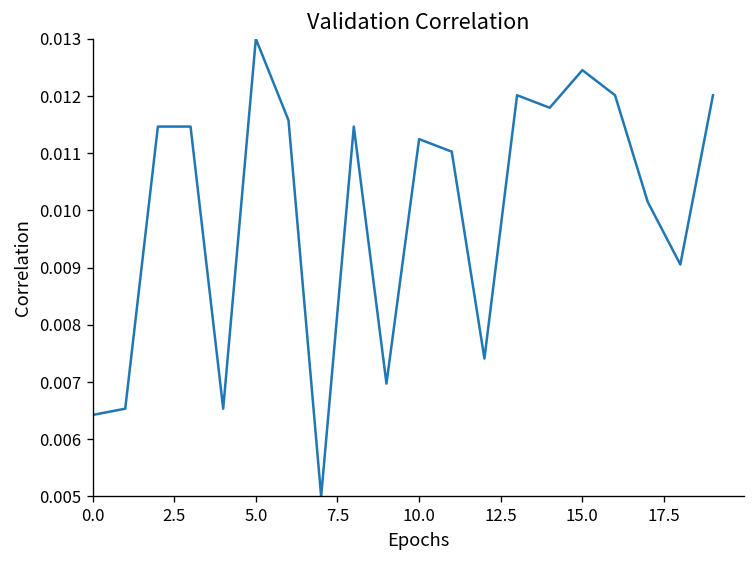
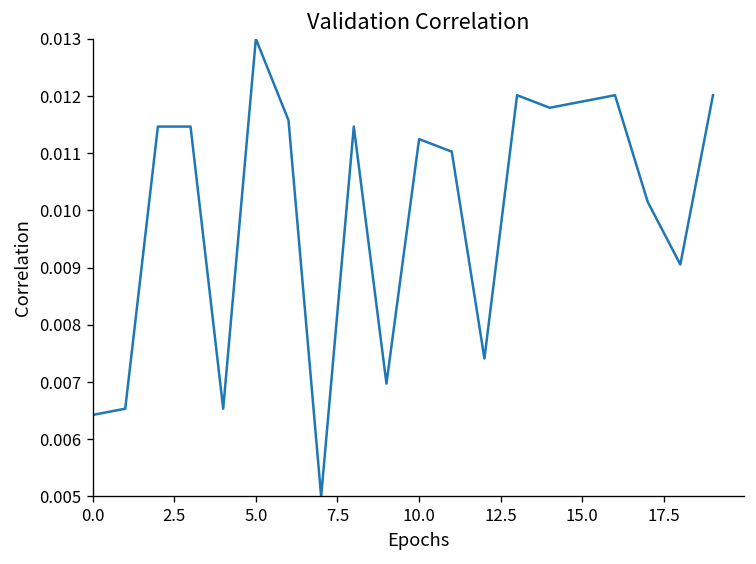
  {
    "0.0": 0.0064,
    "5.0": 0.0130,
    "10.0": 0.0112,
-   "15.0": 0.0125
+   "15.0": 0.0119
  }
